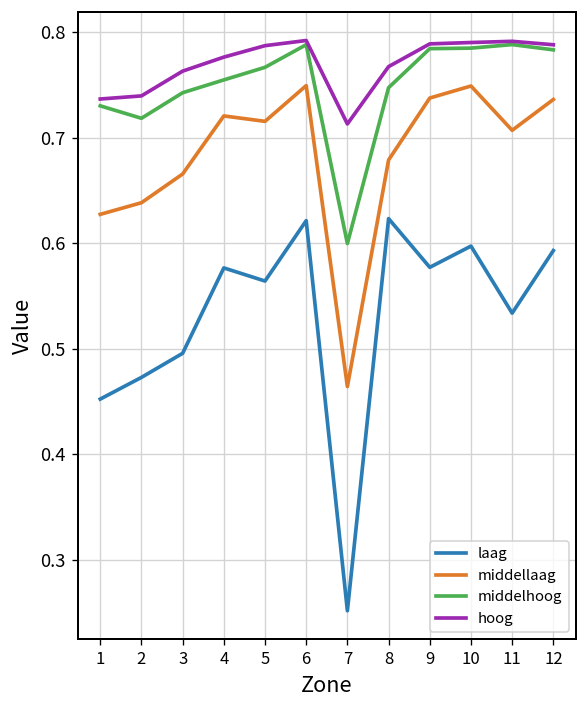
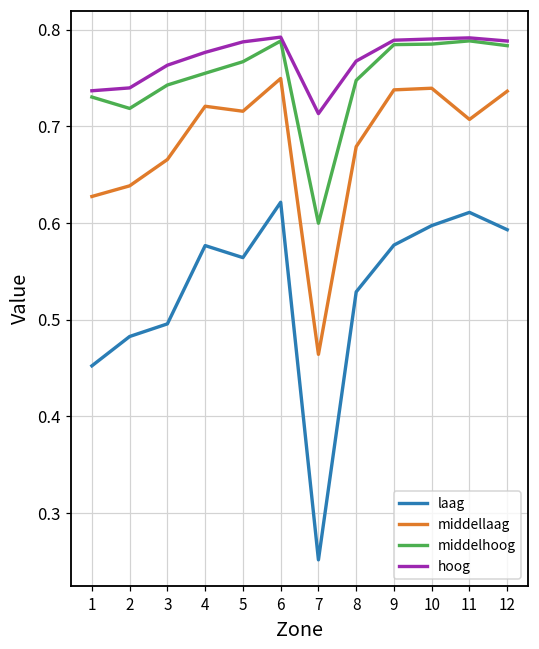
  {
    "laag": {
      "1": 0.45,
-     "2": 0.47,
+     "2": 0.48,
      "3": 0.50,
      "4": 0.58,
      "5": 0.56,
      "6": 0.62,
      "7": 0.25,
-     "8": 0.62,
+     "8": 0.53,
      "9": 0.58,
      "10": 0.60,
-     "11": 0.53,
+     "11": 0.61,
      "12": 0.59
    },
    "middellaag": {
      "1": 0.63,
      "2": 0.64,
      "3": 0.67,
      "4": 0.72,
      "5": 0.72,
      "6": 0.75,
      "7": 0.46,
      "8": 0.68,
      "9": 0.74,
-     "10": 0.75,
+     "10": 0.74,
      "11": 0.71,
      "12": 0.74
    },
    "middelhoog": {
      "1": 0.73,
      "2": 0.72,
      "3": 0.74,
      "4": 0.75,
      "5": 0.77,
      "6": 0.79,
      "7": 0.60,
      "8": 0.75,
      "9": 0.78,
      "10": 0.78,
      "11": 0.79,
      "12": 0.78
    },
    "hoog": {
      "1": 0.74,
      "2": 0.74,
      "3": 0.76,
      "4": 0.78,
      "5": 0.79,
      "6": 0.79,
      "7": 0.71,
      "8": 0.77,
      "9": 0.79,
      "10": 0.79,
      "11": 0.79,
      "12": 0.79
    }
  }
